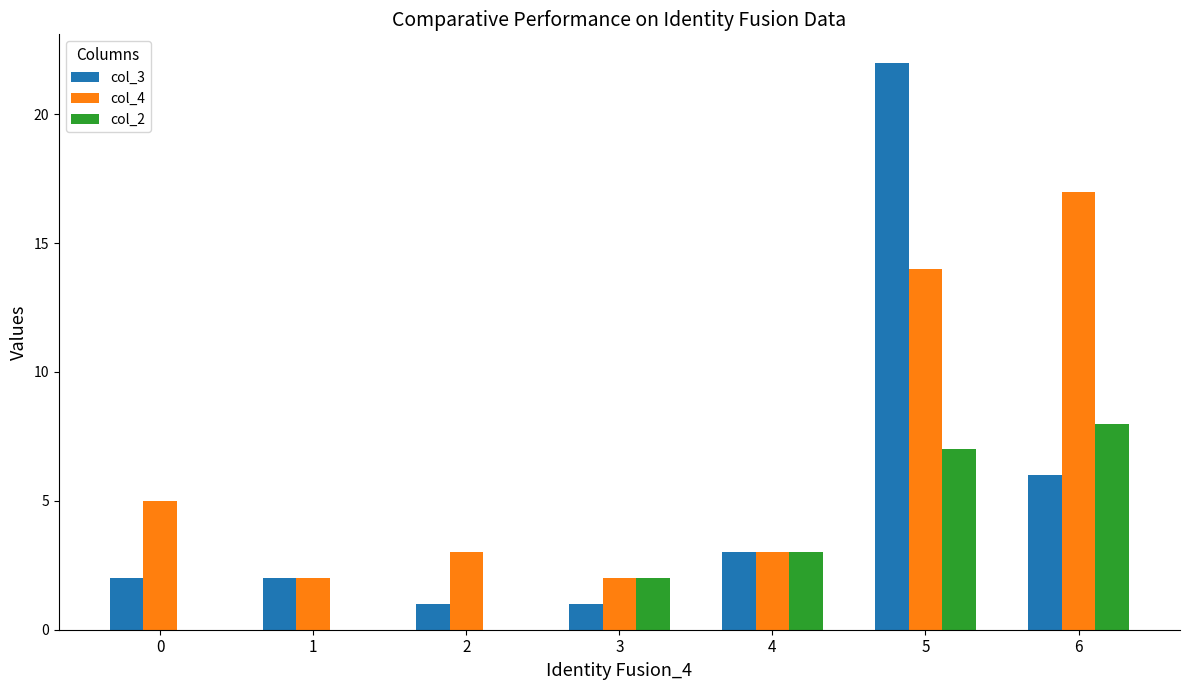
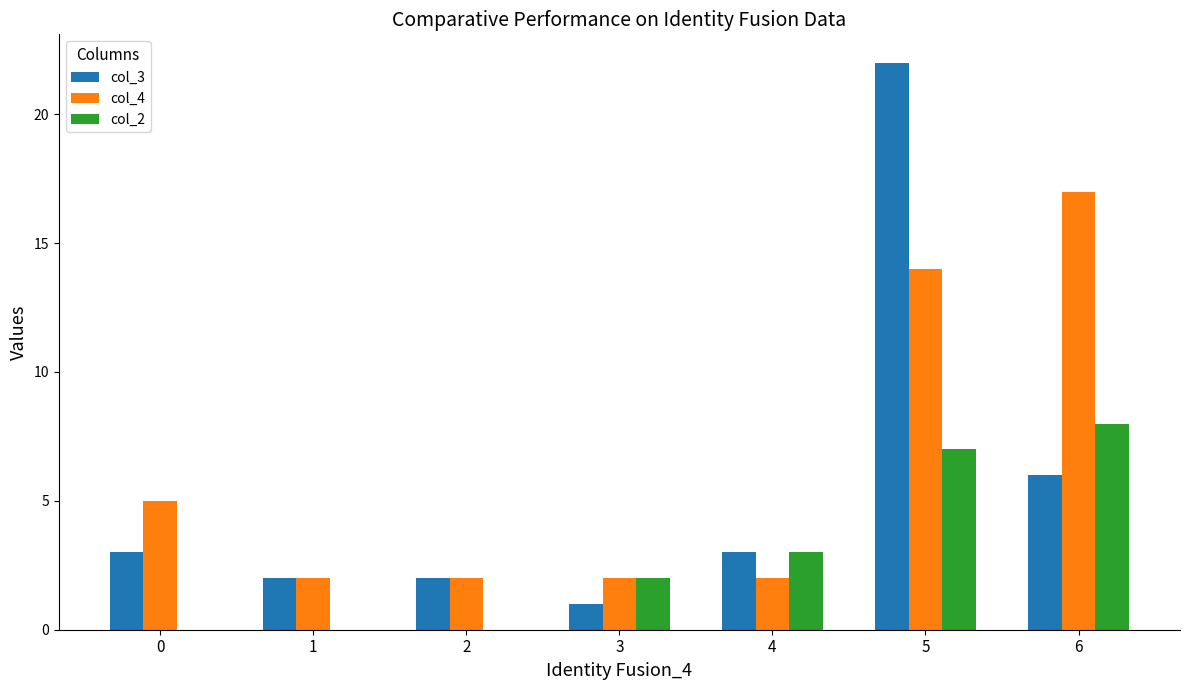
  {
    "col_3": {
-     "0": 2,
+     "0": 3,
      "1": 2,
-     "2": 1,
+     "2": 2,
      "3": 1,
      "4": 3,
      "5": 22,
      "6": 6
    },
    "col_4": {
      "0": 5,
      "1": 2,
-     "2": 3,
+     "2": 2,
      "3": 2,
-     "4": 3,
+     "4": 2,
      "5": 14,
      "6": 17
    },
    "col_2": {
      "0": 0,
      "1": 0,
      "2": 0,
      "3": 2,
      "4": 3,
      "5": 7,
      "6": 8
    }
  }
